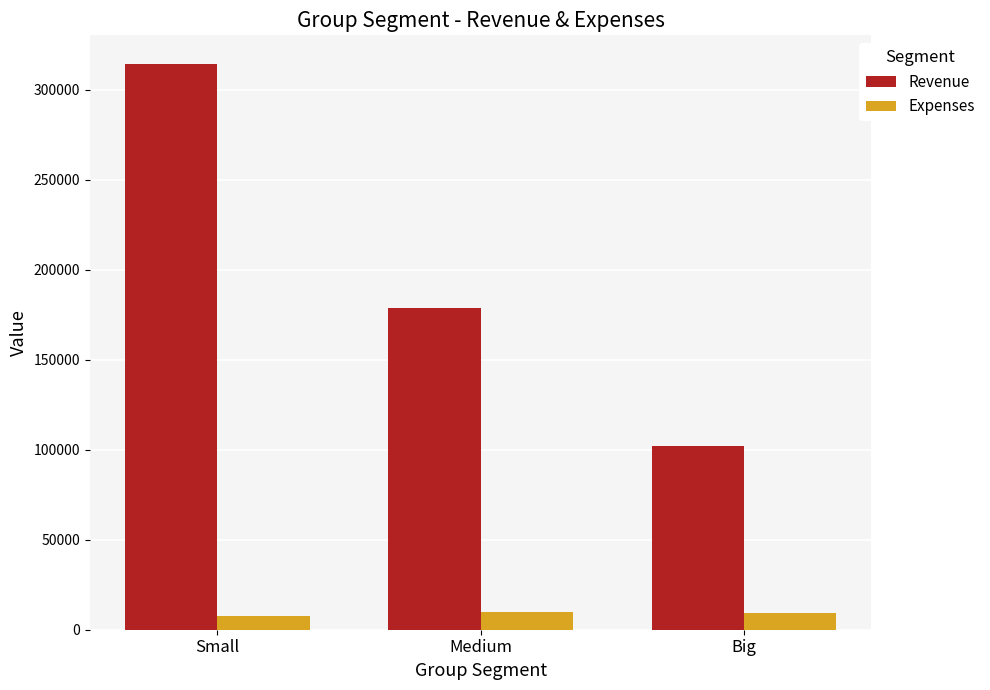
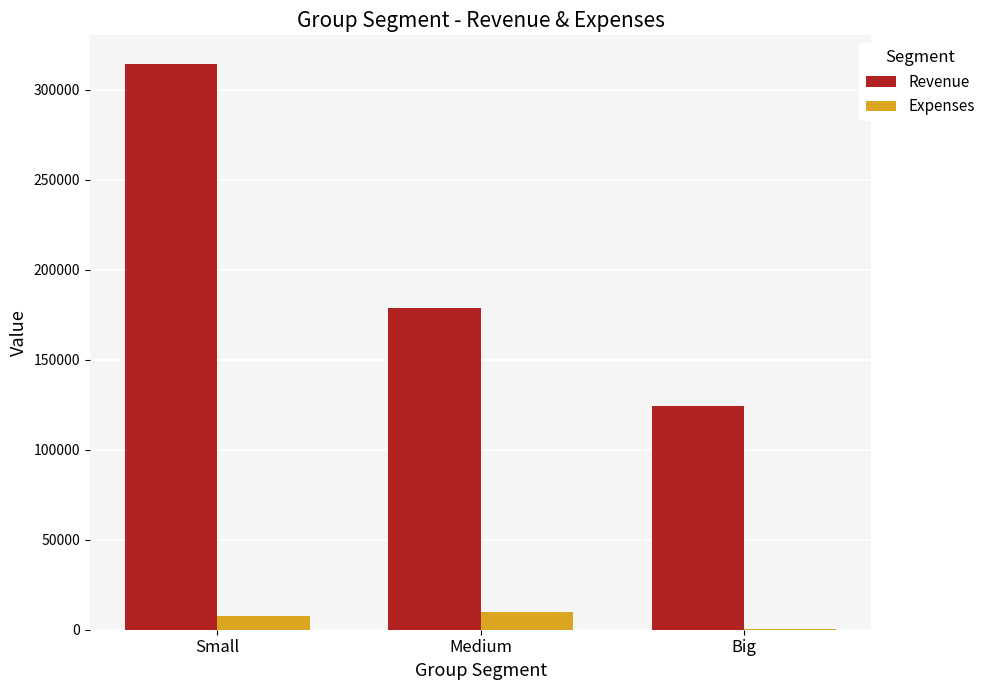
  {
    "Revenue": {
      "Small": 315000,
      "Medium": 179000,
-     "Big": 102000
+     "Big": 124000
    },
    "Expenses": {
      "Small": 7000,
      "Medium": 10000,
-     "Big": 9000
+     "Big": 1000
    }
  }
